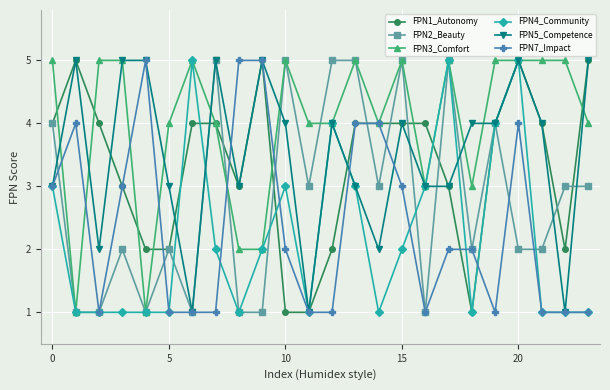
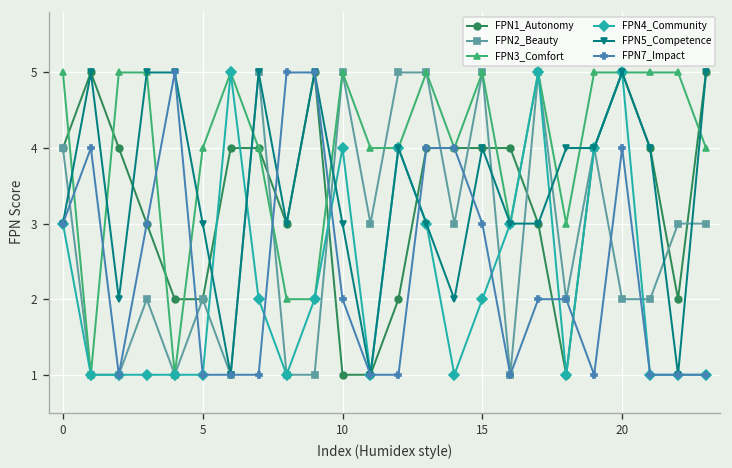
  {
    "FPN4_Community": {
-     "10": 3,
+     "10": 4,
      "15": 2
    },
    "FPN5_Competence": {
      "5": 3,
-     "10": 4
+     "10": 3
    }
  }
